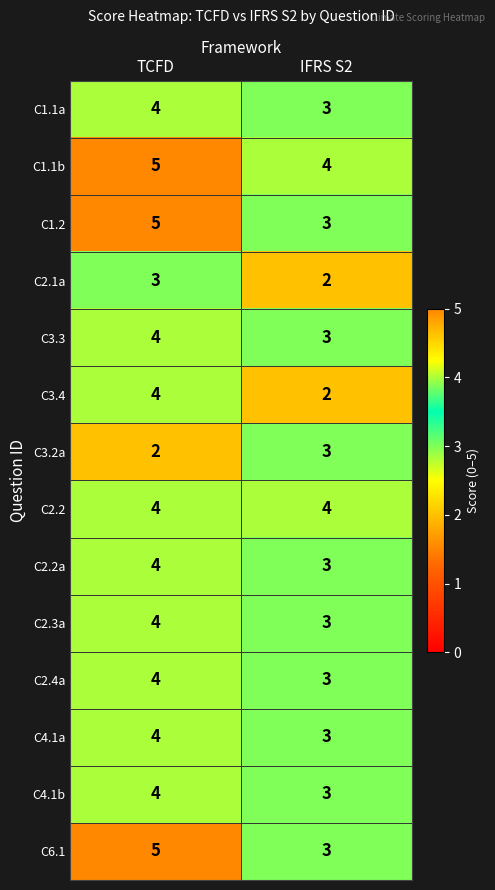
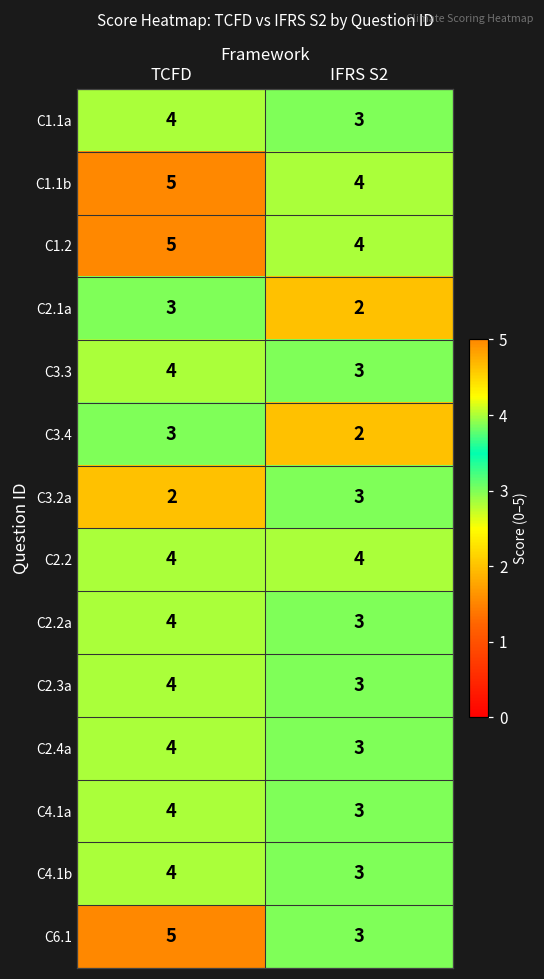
  {
    "C1.1a": {
      "TCFD": 4,
      "IFRS S2": 3
    },
    "C1.1b": {
      "TCFD": 5,
      "IFRS S2": 4
    },
    "C1.2": {
      "TCFD": 5,
-     "IFRS S2": 3
+     "IFRS S2": 4
    },
    "C2.1a": {
      "TCFD": 3,
      "IFRS S2": 2
    },
    "C3.3": {
      "TCFD": 4,
      "IFRS S2": 3
    },
    "C3.4": {
-     "TCFD": 4,
+     "TCFD": 3,
      "IFRS S2": 2
    },
    "C3.2a": {
      "TCFD": 2,
      "IFRS S2": 3
    },
    "C2.2": {
      "TCFD": 4,
      "IFRS S2": 4
    },
    "C2.2a": {
      "TCFD": 4,
      "IFRS S2": 3
    },
    "C2.3a": {
      "TCFD": 4,
      "IFRS S2": 3
    },
    "C2.4a": {
      "TCFD": 4,
      "IFRS S2": 3
    },
    "C4.1a": {
      "TCFD": 4,
      "IFRS S2": 3
    },
    "C4.1b": {
      "TCFD": 4,
      "IFRS S2": 3
    },
    "C6.1": {
      "TCFD": 5,
      "IFRS S2": 3
    }
  }
